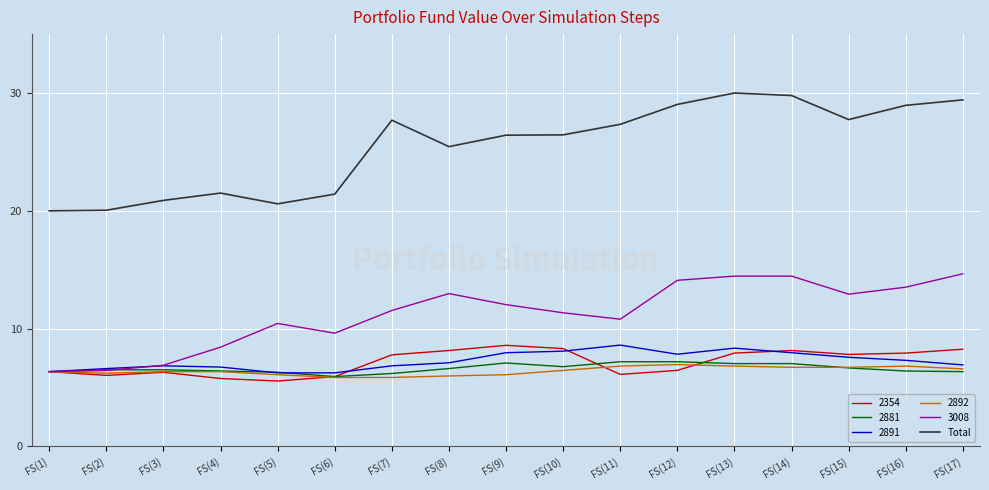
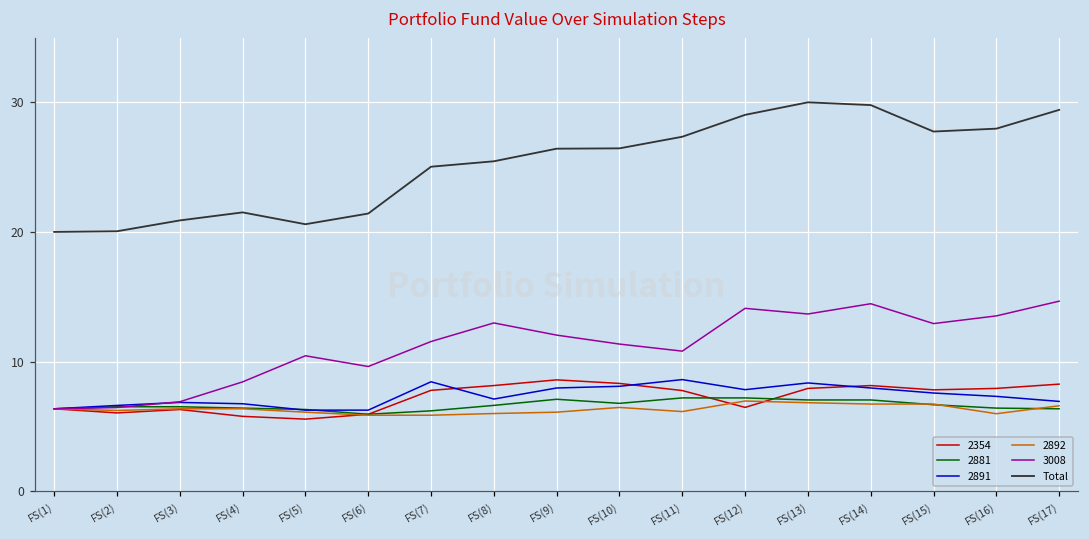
  {
    "2354": {
      "FS(4)": 5.8,
      "FS(5)": 5.6,
      "FS(7)": 7.8,
      "FS(8)": 8.1,
      "FS(9)": 8.6,
      "FS(10)": 8.3,
-     "FS(11)": 6.1,
+     "FS(11)": 7.8,
      "FS(12)": 6.5,
      "FS(13)": 7.9,
      "FS(15)": 7.8,
      "FS(16)": 7.9,
      "FS(17)": 8.3
    },
    "2881": {
      "FS(7)": 6.2,
      "FS(8)": 6.6,
      "FS(9)": 7.1,
      "FS(10)": 6.8,
      "FS(11)": 7.2,
      "FS(12)": 7.2,
      "FS(14)": 7.0,
      "FS(16)": 6.4,
      "FS(17)": 6.4
    },
    "2891": {
      "FS(4)": 6.7,
      "FS(6)": 6.3,
-     "FS(7)": 6.8,
+     "FS(7)": 8.4,
      "FS(8)": 7.1,
      "FS(9)": 8.0,
      "FS(10)": 8.1,
      "FS(11)": 8.6,
      "FS(12)": 7.8,
      "FS(13)": 8.3,
      "FS(15)": 7.6,
      "FS(16)": 7.3,
      "FS(17)": 6.9
    },
    "2892": {
      "FS(7)": 5.9,
      "FS(8)": 6.0,
      "FS(9)": 6.1,
      "FS(10)": 6.5,
-     "FS(11)": 6.8,
+     "FS(11)": 6.1,
      "FS(12)": 7.0,
      "FS(14)": 6.7,
-     "FS(16)": 6.8,
+     "FS(16)": 6.0,
      "FS(17)": 6.6
    },
    "3008": {
      "FS(4)": 8.4,
      "FS(5)": 10.4,
      "FS(6)": 9.6,
      "FS(7)": 11.5,
      "FS(8)": 13.0,
      "FS(9)": 12.0,
      "FS(10)": 11.3,
      "FS(11)": 10.8,
      "FS(12)": 14.1,
-     "FS(13)": 14.5,
+     "FS(13)": 13.7,
      "FS(14)": 14.5,
      "FS(15)": 12.9,
      "FS(16)": 13.5,
      "FS(17)": 14.7
    },
    "Total": {
      "FS(1)": 20.0,
      "FS(2)": 20.1,
      "FS(3)": 20.9,
      "FS(4)": 21.5,
      "FS(5)": 20.6,
      "FS(6)": 21.4,
-     "FS(7)": 27.7,
+     "FS(7)": 25.0,
      "FS(8)": 25.5,
      "FS(9)": 26.4,
      "FS(10)": 26.4,
      "FS(11)": 27.3,
      "FS(12)": 29.0,
      "FS(13)": 30.0,
      "FS(14)": 29.8,
      "FS(15)": 27.7,
-     "FS(16)": 29.0,
+     "FS(16)": 28.0,
      "FS(17)": 29.4
    }
  }
